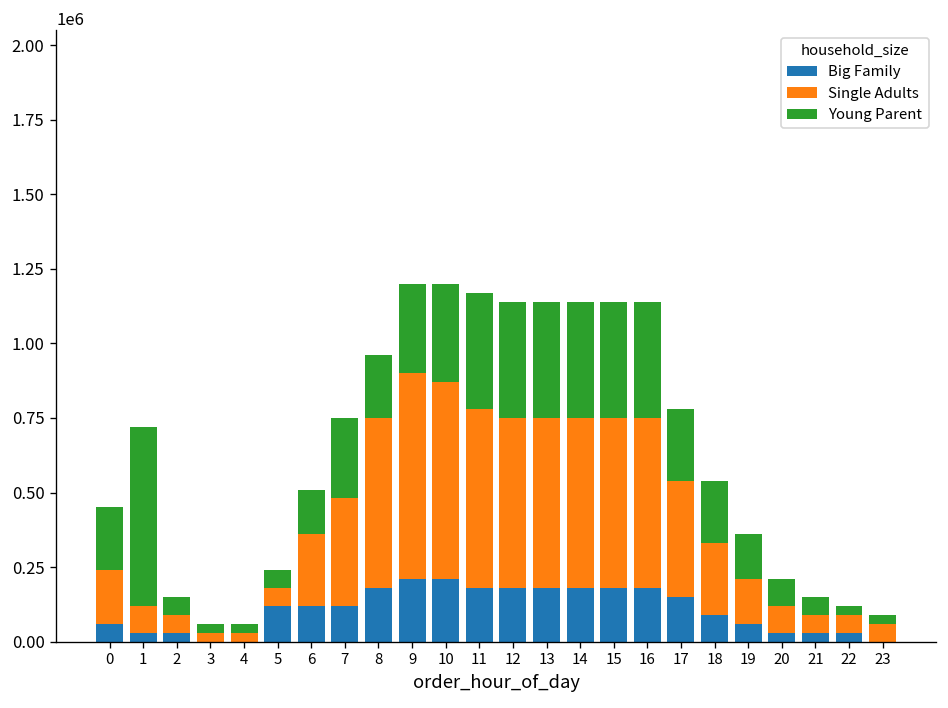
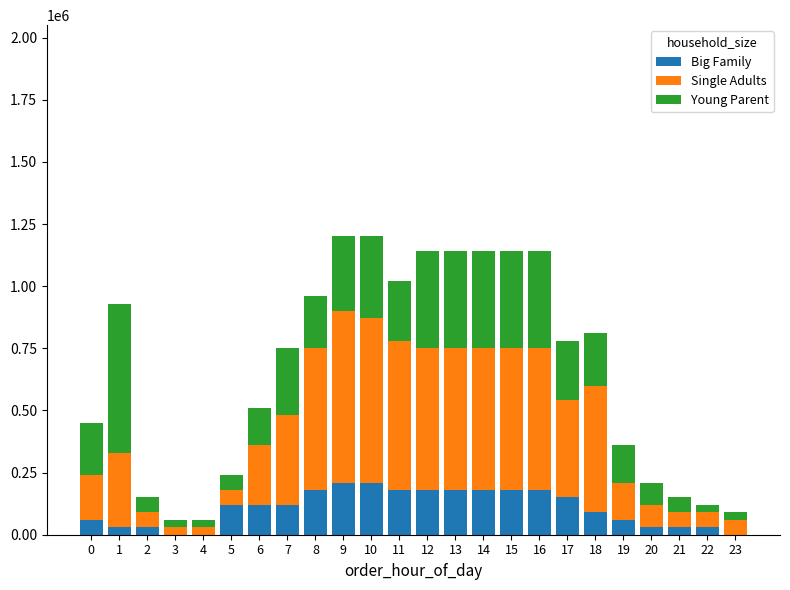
  {
    "Big Family": {
      "0": 60000,
      "1": 30000,
      "2": 30000,
      "3": 0,
      "4": 0,
      "5": 120000,
      "6": 120000,
      "7": 120000,
      "8": 180000,
      "9": 210000,
      "10": 210000,
      "11": 180000,
      "12": 180000,
      "13": 180000,
      "14": 180000,
      "15": 180000,
      "16": 180000,
      "17": 150000,
      "18": 90000,
      "19": 60000,
      "20": 30000,
      "21": 30000,
      "22": 30000,
      "23": 0
    },
    "Single Adults": {
      "0": 180000,
-     "1": 90000,
+     "1": 300000,
      "2": 60000,
      "3": 30000,
      "4": 30000,
      "5": 60000,
      "6": 240000,
      "7": 360000,
      "8": 570000,
      "9": 690000,
      "10": 660000,
      "11": 600000,
      "12": 570000,
      "13": 570000,
      "14": 570000,
      "15": 570000,
      "16": 570000,
      "17": 390000,
-     "18": 240000,
+     "18": 510000,
      "19": 150000,
      "20": 90000,
      "21": 60000,
      "22": 60000,
      "23": 60000
    },
    "Young Parent": {
      "0": 210000,
      "1": 600000,
      "2": 60000,
      "3": 30000,
      "4": 30000,
      "5": 60000,
      "6": 150000,
      "7": 270000,
      "8": 210000,
      "9": 300000,
      "10": 330000,
-     "11": 390000,
+     "11": 240000,
      "12": 390000,
      "13": 390000,
      "14": 390000,
      "15": 390000,
      "16": 390000,
      "17": 240000,
      "18": 210000,
      "19": 150000,
      "20": 90000,
      "21": 60000,
      "22": 30000,
      "23": 30000
    }
  }
